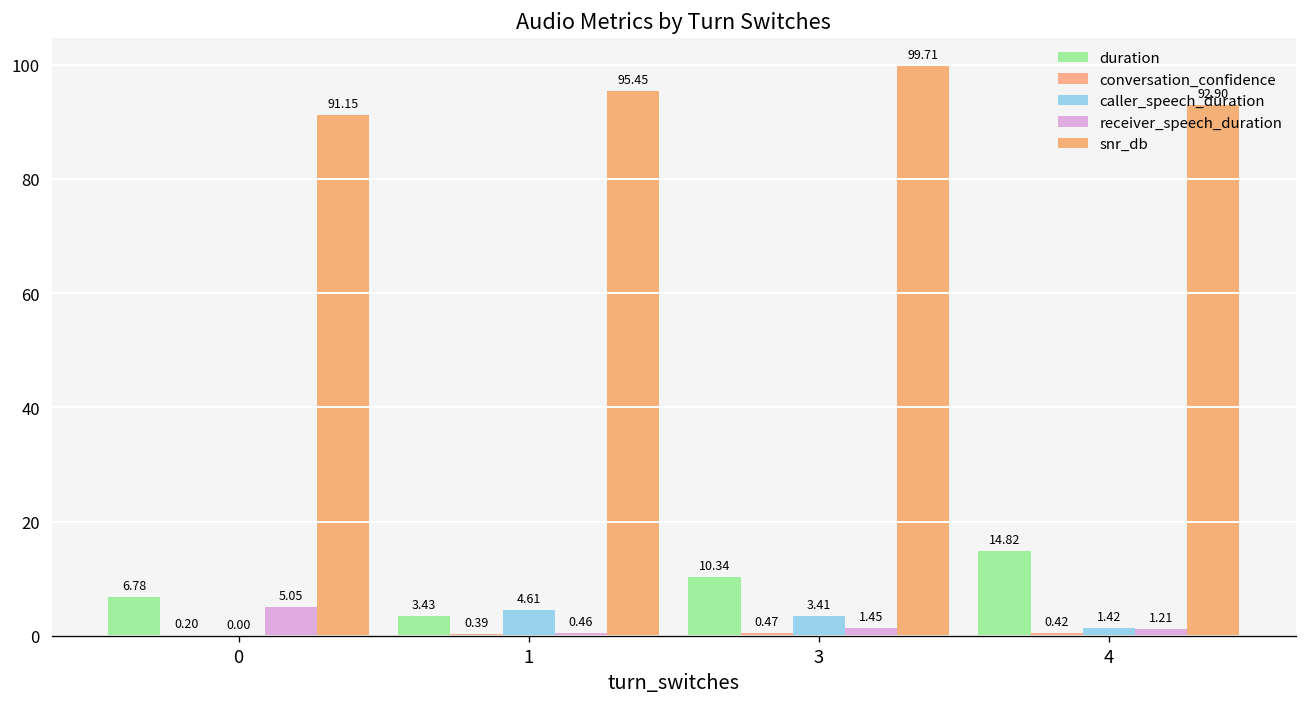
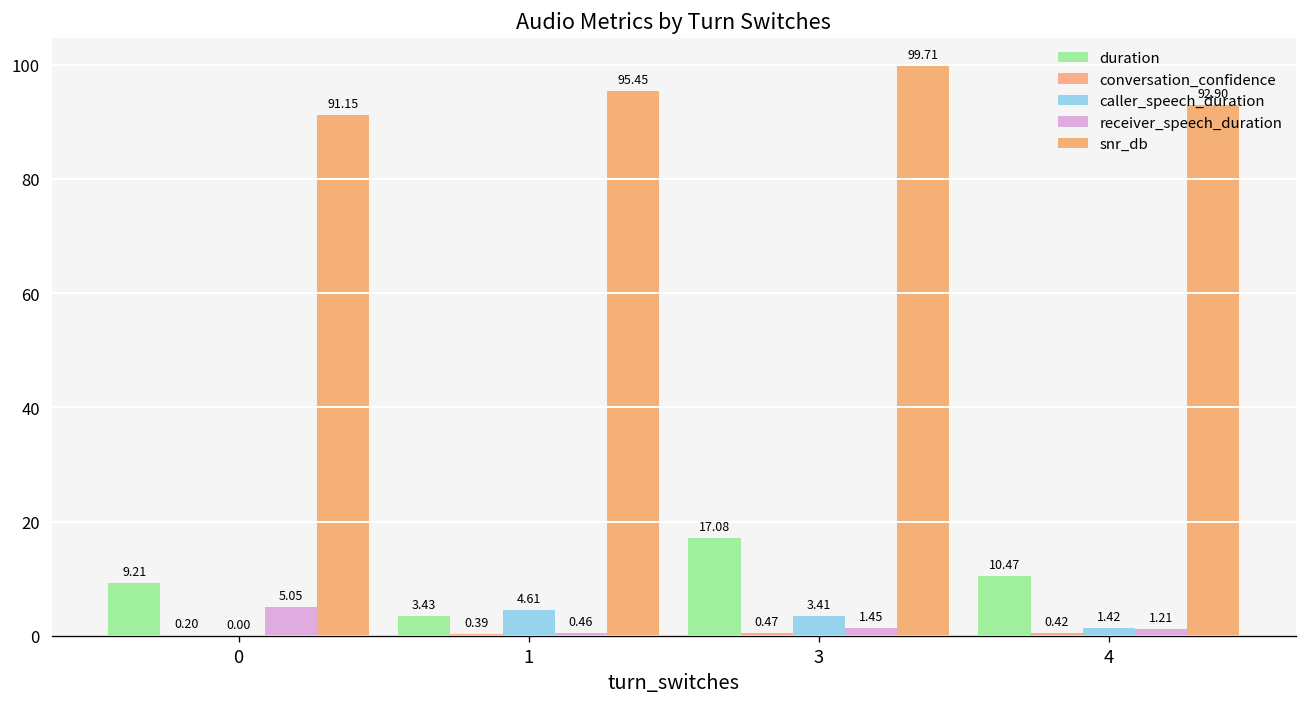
  {
    "duration": {
-     "0": 6.78,
+     "0": 9.21,
      "1": 3.43,
-     "3": 10.34,
-     "4": 14.82
+     "3": 17.08,
+     "4": 10.47
    },
    "caller_speech_duration": {
      "0": 0.00,
      "1": 4.61,
      "3": 3.41,
      "4": 1.42
    },
    "receiver_speech_duration": {
      "0": 5.05,
      "1": 0.46,
      "3": 1.45,
      "4": 1.21
    }
  }
